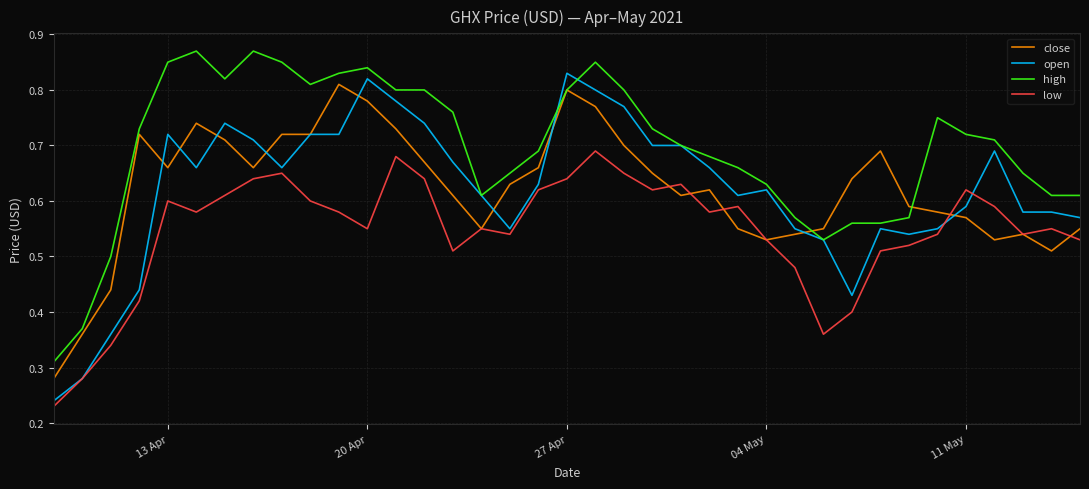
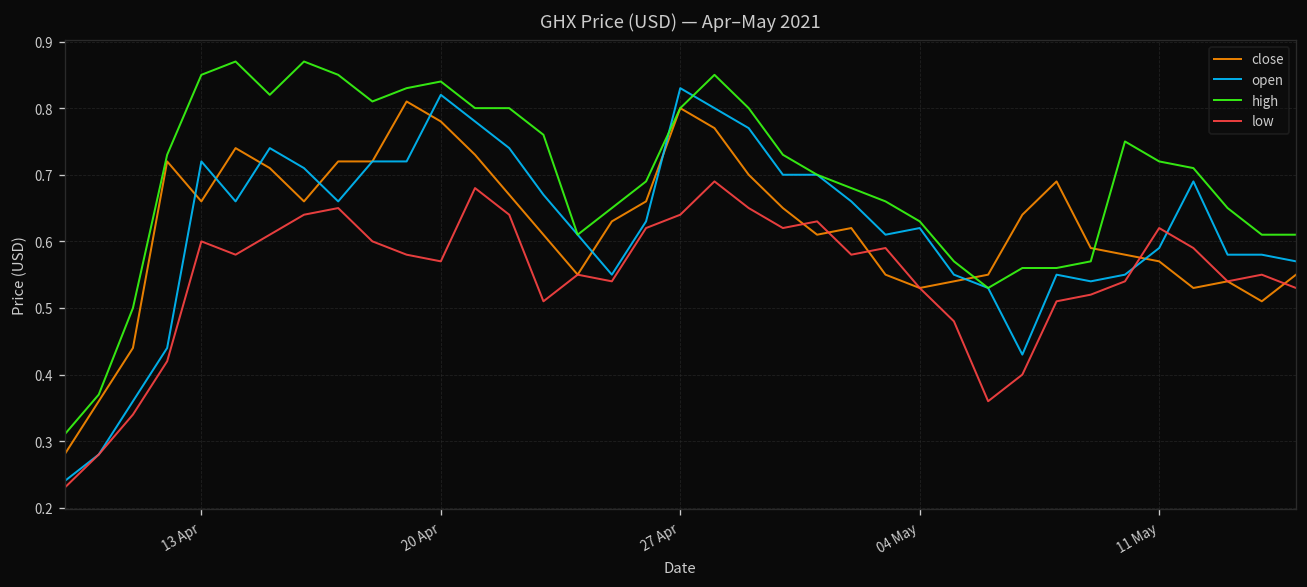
  {
    "close": {
      "13 Apr": 0.66,
      "20 Apr": 0.78,
      "11 May": 0.57
    },
    "open": {
      "13 Apr": 0.72,
      "20 Apr": 0.82,
      "27 Apr": 0.83,
      "04 May": 0.62,
      "11 May": 0.59
    },
    "high": {
      "13 Apr": 0.85,
      "20 Apr": 0.84,
      "04 May": 0.63,
      "11 May": 0.72
    },
    "low": {
      "13 Apr": 0.60,
-     "20 Apr": 0.55,
+     "20 Apr": 0.57,
      "27 Apr": 0.64,
      "11 May": 0.62
    }
  }
